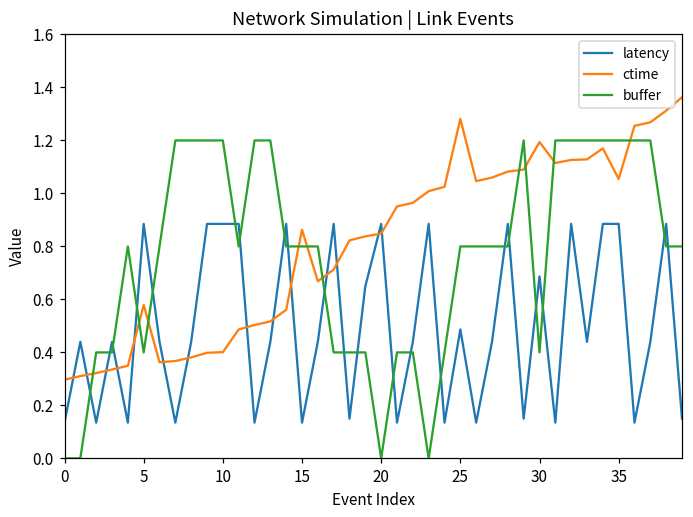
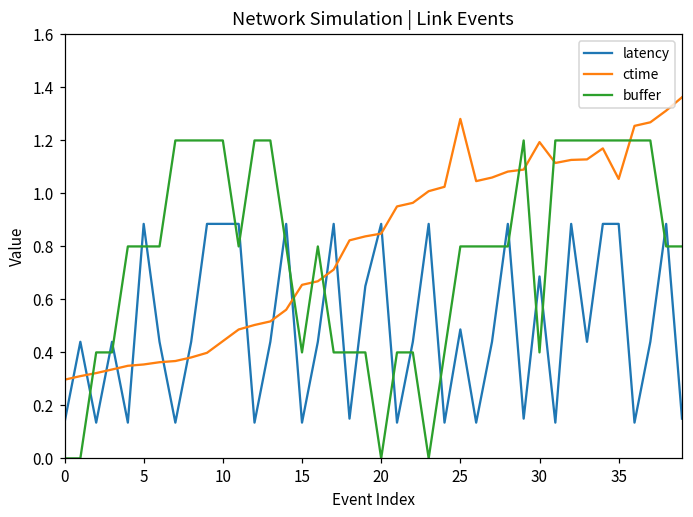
  {
    "latency": {
      "0": 0.14,
      "5": 0.89,
      "10": 0.89,
      "15": 0.14,
      "20": 0.89,
      "25": 0.49,
      "30": 0.69,
      "35": 0.89
    },
    "ctime": {
      "0": 0.30,
-     "5": 0.58,
-     "10": 0.40,
-     "15": 0.86,
+     "5": 0.35,
+     "10": 0.44,
+     "15": 0.66,
      "20": 0.85,
      "25": 1.28,
      "30": 1.19,
      "35": 1.05
    },
    "buffer": {
      "0": 0.00,
-     "5": 0.40,
+     "5": 0.80,
      "10": 1.20,
-     "15": 0.80,
+     "15": 0.40,
      "20": 0.00,
      "25": 0.80,
      "30": 0.40,
      "35": 1.20
    }
  }
